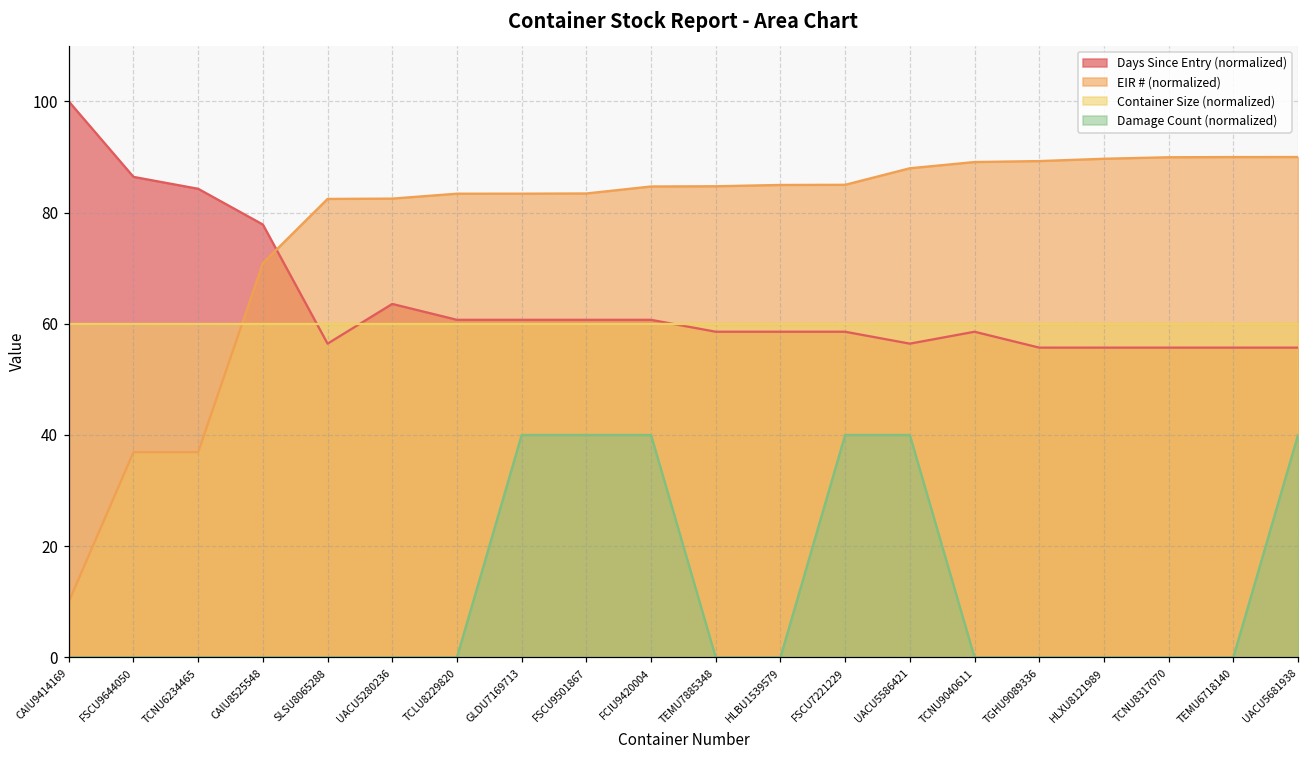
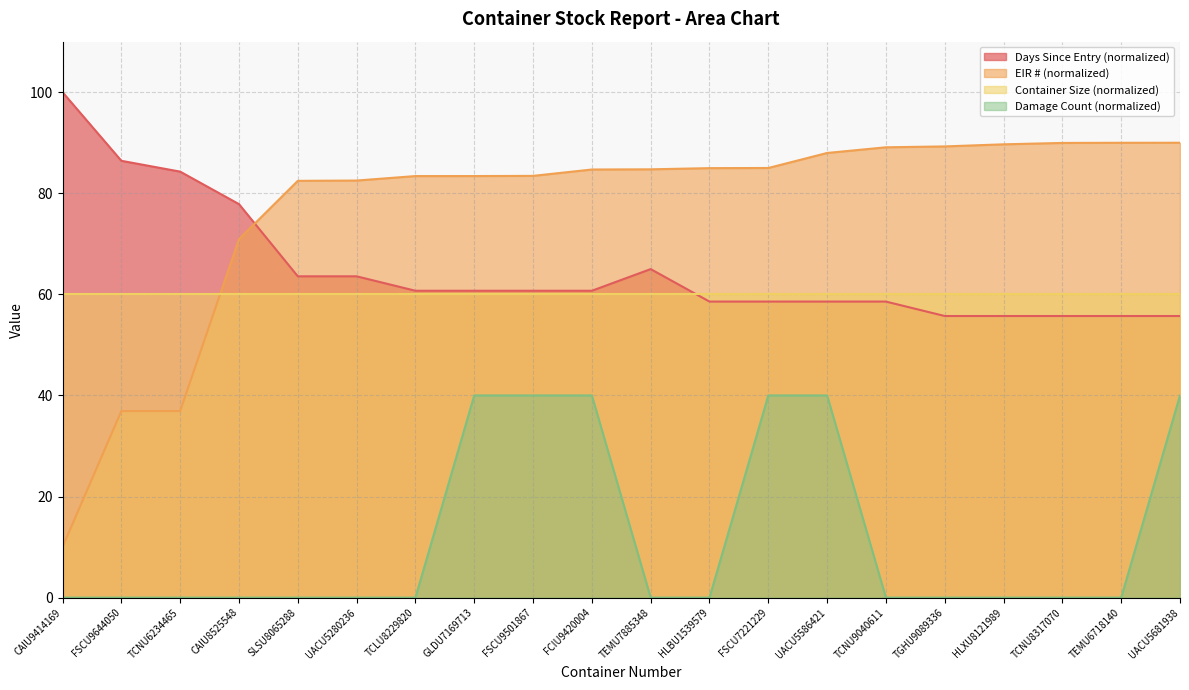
  {
    "Days Since Entry (normalized)": {
      "CAIU9414169": 100,
      "FSCU9644050": 86,
      "TCNU6234465": 84,
      "CAIU8525548": 78,
-     "SLSU8065288": 56,
+     "SLSU8065288": 64,
      "UACU5280236": 64,
      "TCLU8229820": 61,
      "GLDU7169713": 61,
      "FSCU9501867": 61,
      "FCIU9420004": 61,
-     "TEMU7885348": 59,
+     "TEMU7885348": 65,
      "HLBU1539579": 59,
      "FSCU7221229": 59,
-     "UACU5586421": 56,
+     "UACU5586421": 59,
      "TCNU9040611": 59,
      "TGHU9089336": 56,
      "HLXU8121989": 56,
      "TCNU8317070": 56,
      "TEMU6718140": 56,
      "UACU5681938": 56
    },
    "Damage Count (normalized)": {
      "CAIU9414169": 0,
      "FSCU9644050": 0,
      "TCNU6234465": 0,
      "CAIU8525548": 0,
      "SLSU8065288": 0,
      "UACU5280236": 0,
      "TCLU8229820": 0,
      "GLDU7169713": 40,
      "FSCU9501867": 40,
      "FCIU9420004": 40,
      "TEMU7885348": 0,
      "HLBU1539579": 0,
      "FSCU7221229": 40,
      "UACU5586421": 40,
      "TCNU9040611": 0,
      "TGHU9089336": 0,
      "HLXU8121989": 0,
      "TCNU8317070": 0,
      "TEMU6718140": 0,
      "UACU5681938": 40
    }
  }
